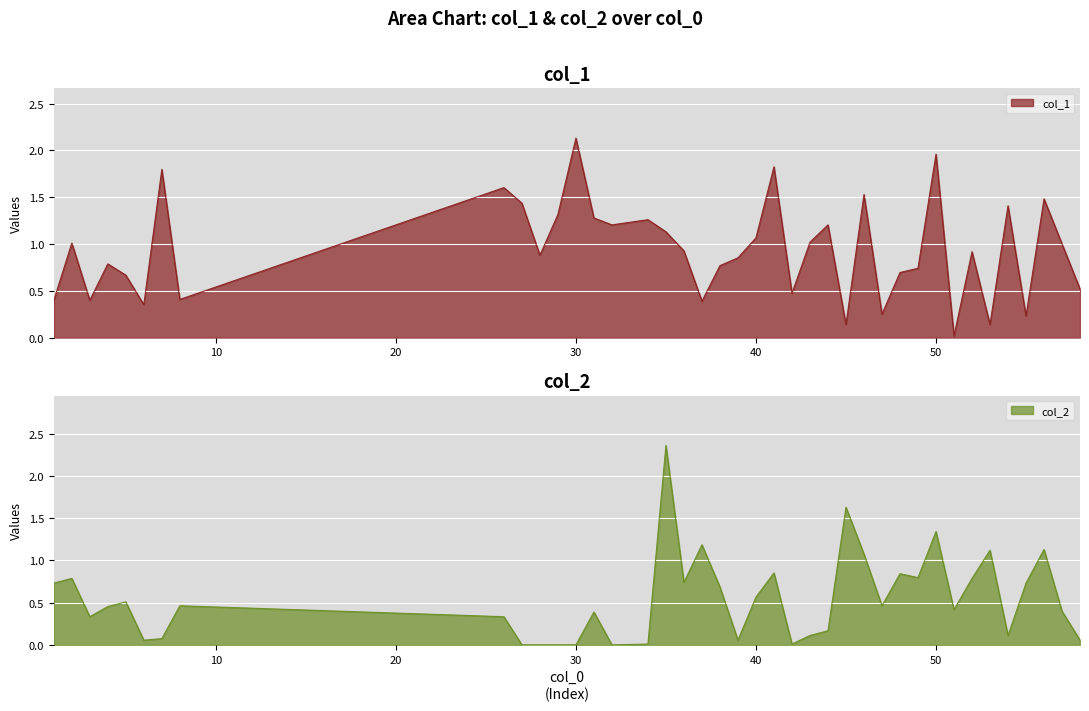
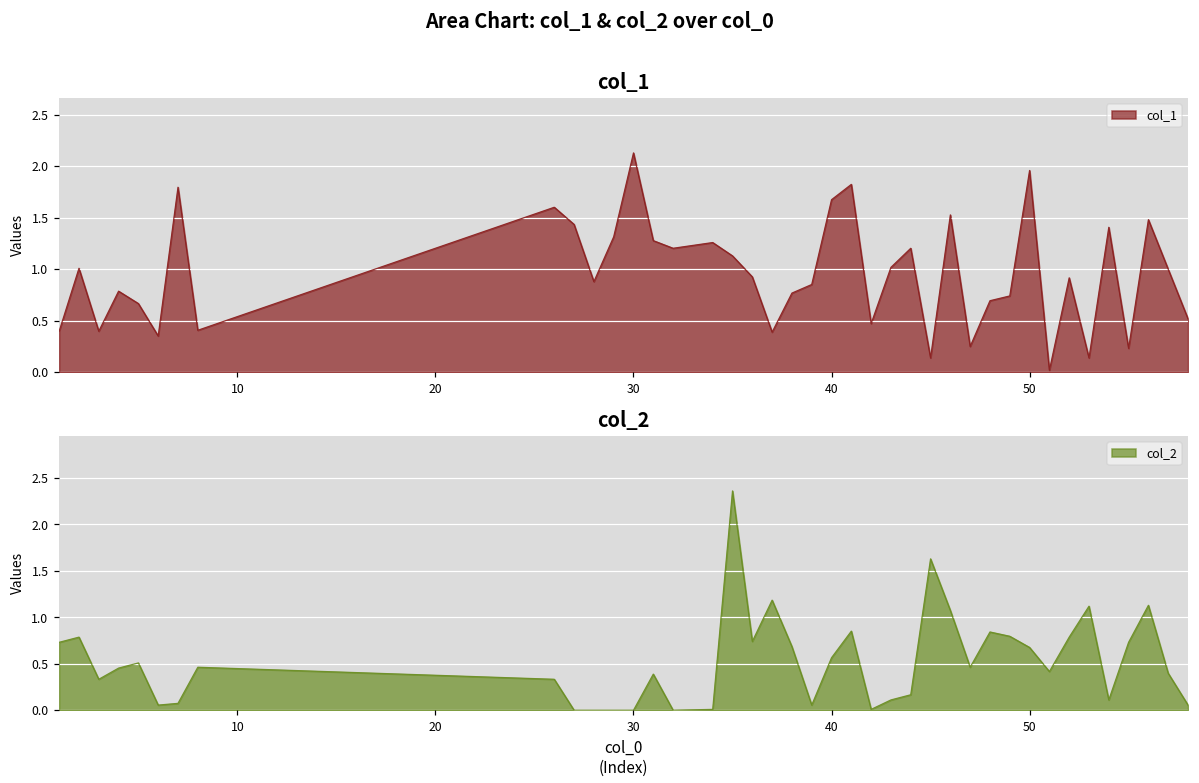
  {
    "col_1": {
      "30": 2.1,
-     "40": 1.1,
+     "40": 1.7,
      "50": 2.0
    },
    "col_2": {
      "30": 0.0,
      "40": 0.6,
-     "50": 1.3
+     "50": 0.7
    }
  }
